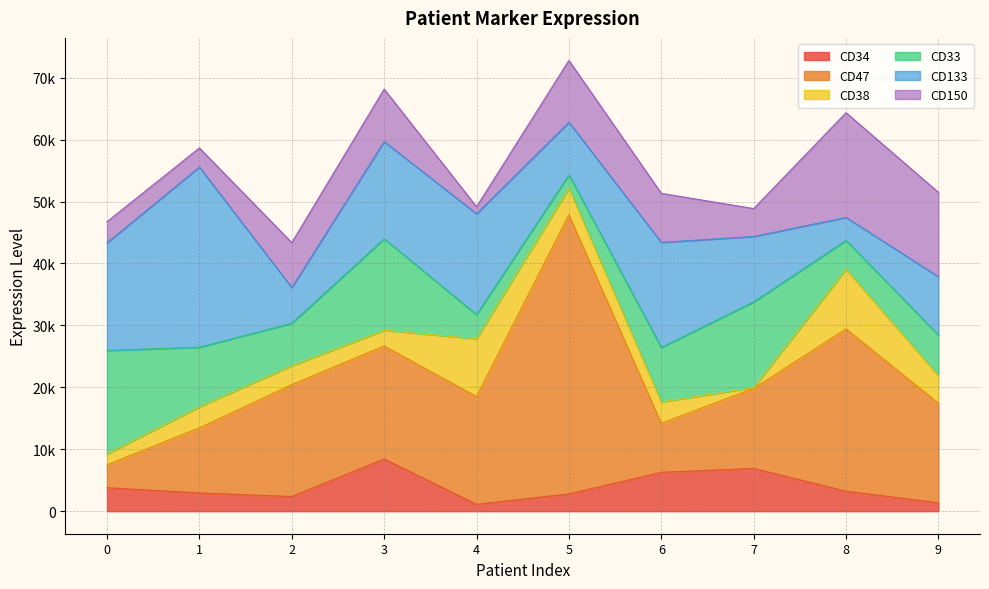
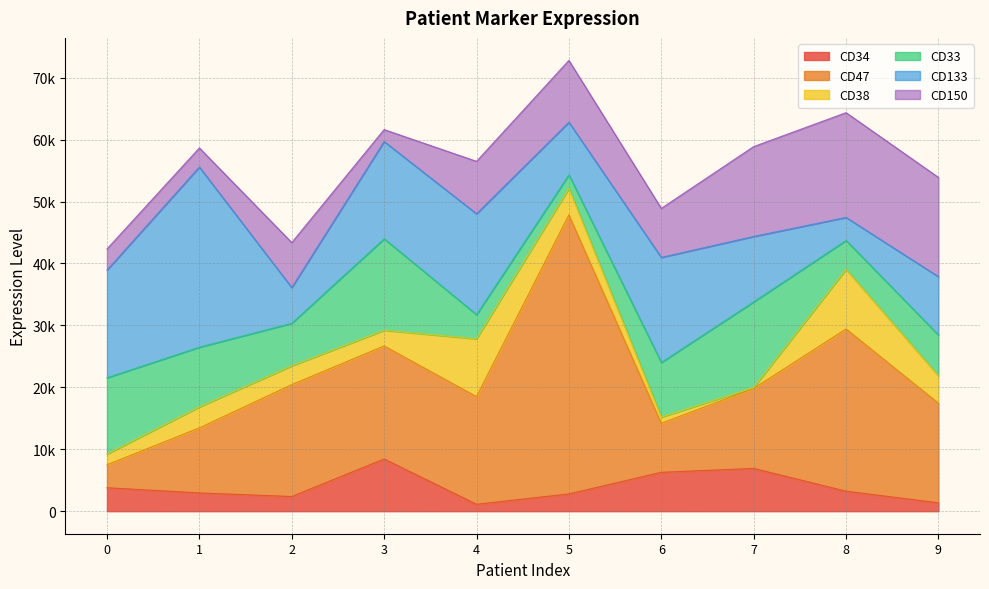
  {
    "CD38": {
      "0": 2000,
      "1": 3000,
      "2": 3000,
      "3": 3000,
      "4": 9000,
      "5": 4000,
-     "6": 3000,
+     "6": 1000,
      "8": 10000,
      "9": 4000
    },
    "CD33": {
-     "0": 17000,
+     "0": 12000,
      "1": 10000,
      "2": 7000,
      "3": 15000,
      "4": 4000,
      "5": 2000,
      "6": 9000,
      "7": 14000,
      "8": 5000,
      "9": 7000
    },
    "CD133": {
      "0": 17000,
      "1": 29000,
      "2": 6000,
      "3": 16000,
      "4": 16000,
      "5": 8000,
      "6": 17000,
      "7": 11000,
      "8": 4000,
      "9": 9000
    },
    "CD150": {
      "0": 3000,
      "1": 3000,
      "2": 7000,
-     "3": 8000,
-     "4": 1000,
+     "3": 2000,
+     "4": 8000,
      "5": 10000,
      "6": 8000,
-     "7": 5000,
+     "7": 15000,
      "8": 17000,
-     "9": 14000
+     "9": 16000
    }
  }
